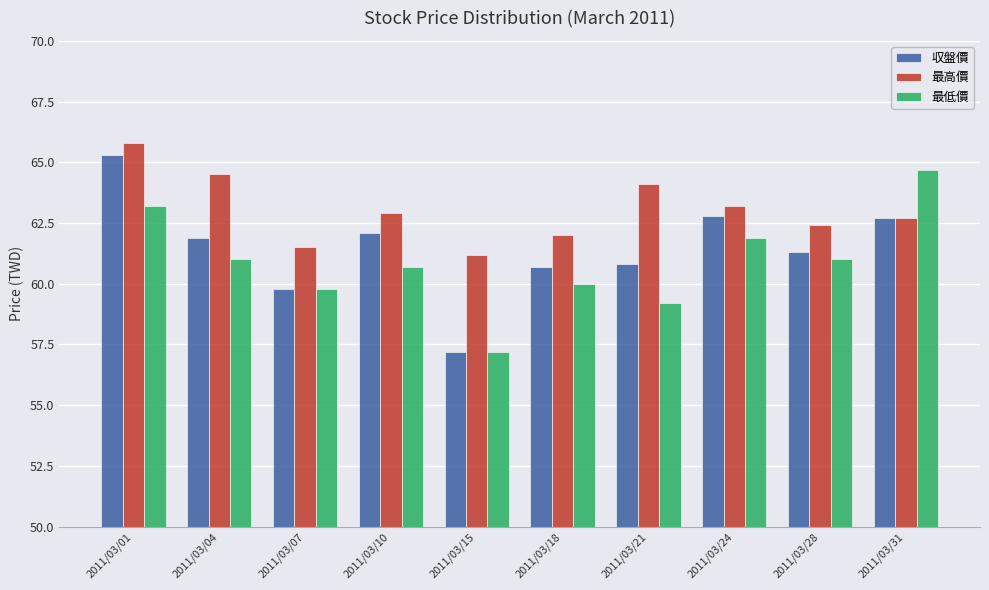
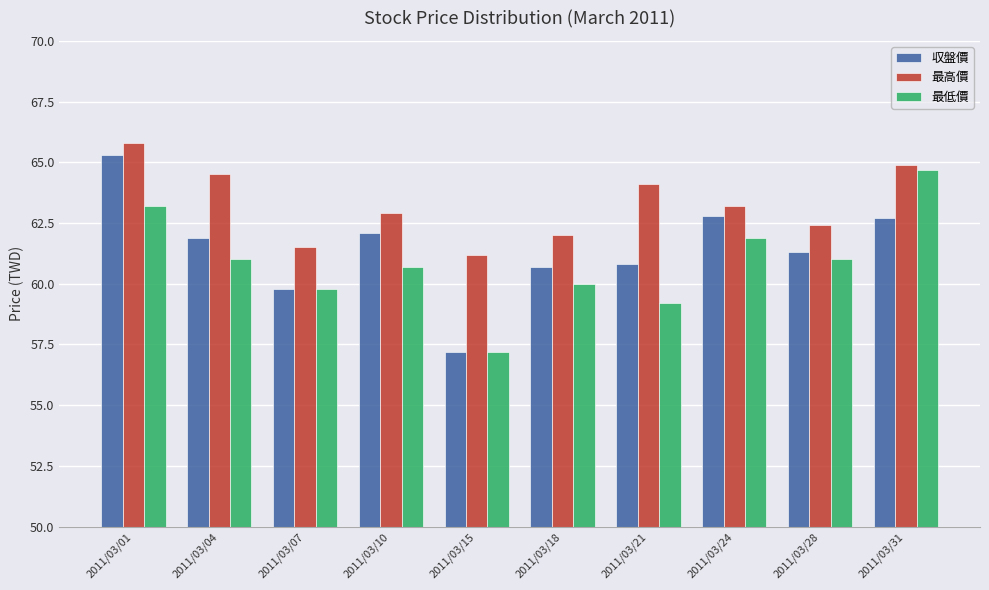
  {
    "収盤價": {
      "2011/03/01": 65.3,
      "2011/03/04": 61.9,
      "2011/03/07": 59.8,
      "2011/03/10": 62.1,
      "2011/03/15": 57.2,
      "2011/03/18": 60.7,
      "2011/03/21": 60.8,
      "2011/03/24": 62.8,
      "2011/03/28": 61.3,
      "2011/03/31": 62.7
    },
    "最高價": {
      "2011/03/01": 65.8,
      "2011/03/04": 64.5,
      "2011/03/07": 61.5,
      "2011/03/10": 62.9,
      "2011/03/15": 61.2,
      "2011/03/18": 62.0,
      "2011/03/21": 64.1,
      "2011/03/24": 63.2,
      "2011/03/28": 62.4,
-     "2011/03/31": 62.7
+     "2011/03/31": 64.9
    },
    "最低價": {
      "2011/03/01": 63.2,
      "2011/03/04": 61.0,
      "2011/03/07": 59.8,
      "2011/03/10": 60.7,
      "2011/03/15": 57.2,
      "2011/03/18": 60.0,
      "2011/03/21": 59.2,
      "2011/03/24": 61.9,
      "2011/03/28": 61.0,
      "2011/03/31": 64.7
    }
  }
